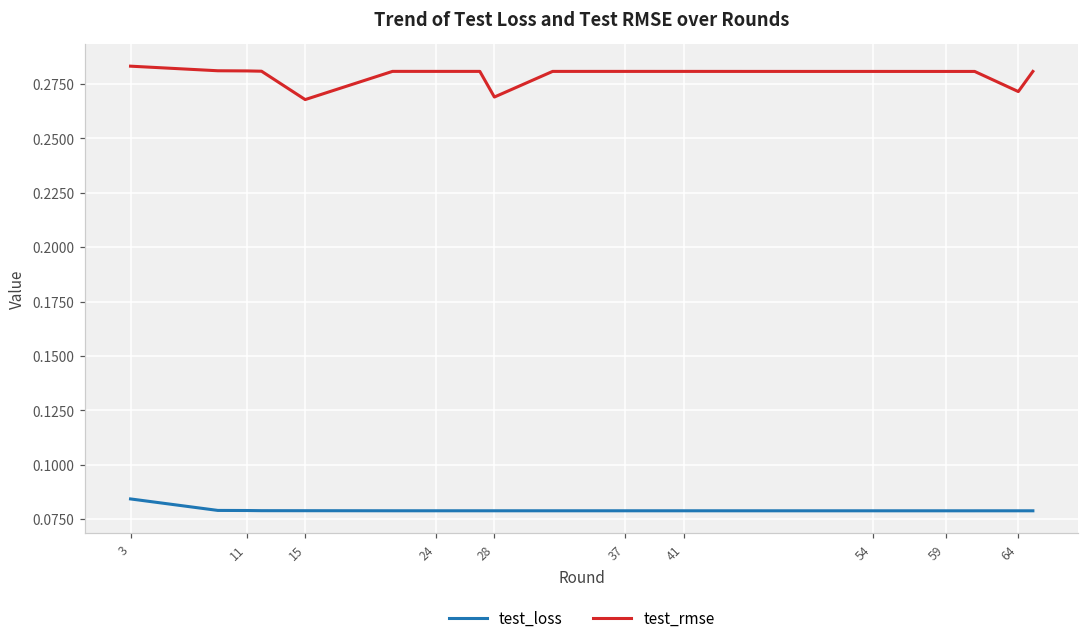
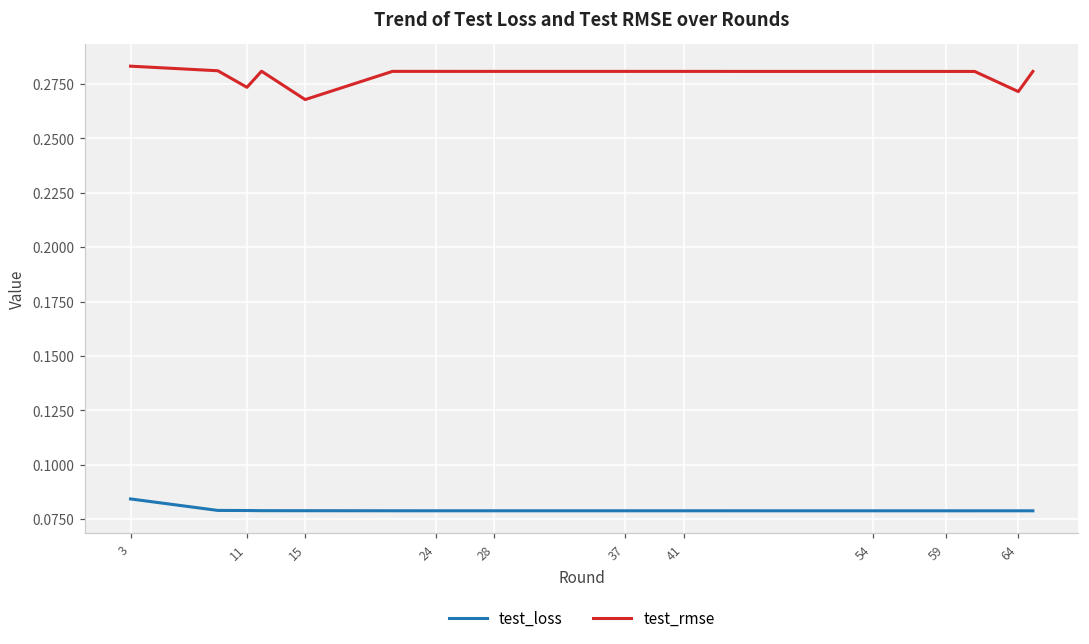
  {
    "test_loss": {
      "3": 0.084,
      "11": 0.079,
      "15": 0.079,
      "24": 0.079,
      "28": 0.079,
      "37": 0.079,
      "41": 0.079,
      "54": 0.079,
      "59": 0.079,
      "64": 0.079
    },
    "test_rmse": {
      "3": 0.283,
-     "11": 0.281,
+     "11": 0.273,
      "15": 0.268,
      "24": 0.281,
-     "28": 0.269,
+     "28": 0.281,
      "37": 0.281,
      "41": 0.281,
      "54": 0.281,
      "59": 0.281,
      "64": 0.271
    }
  }
